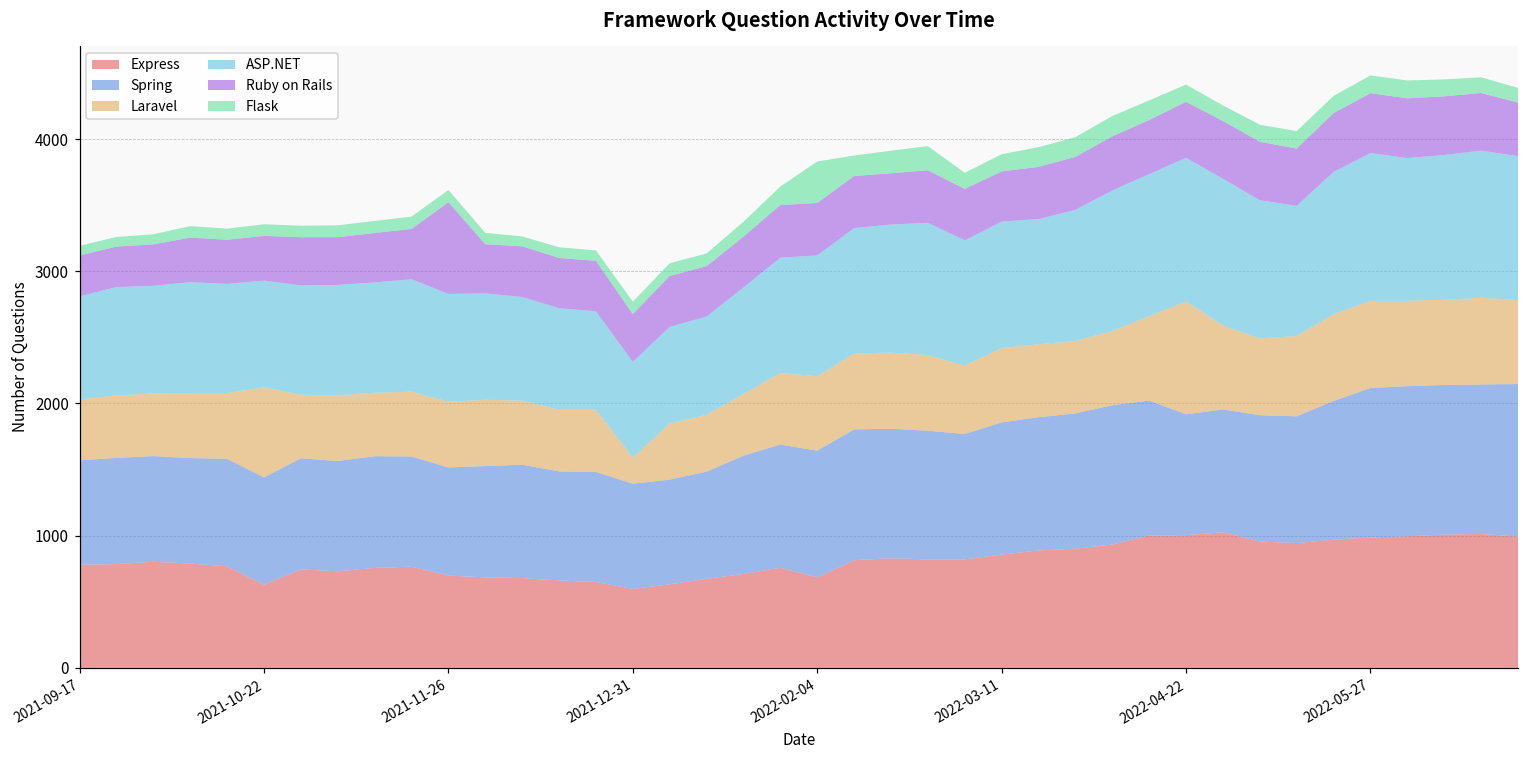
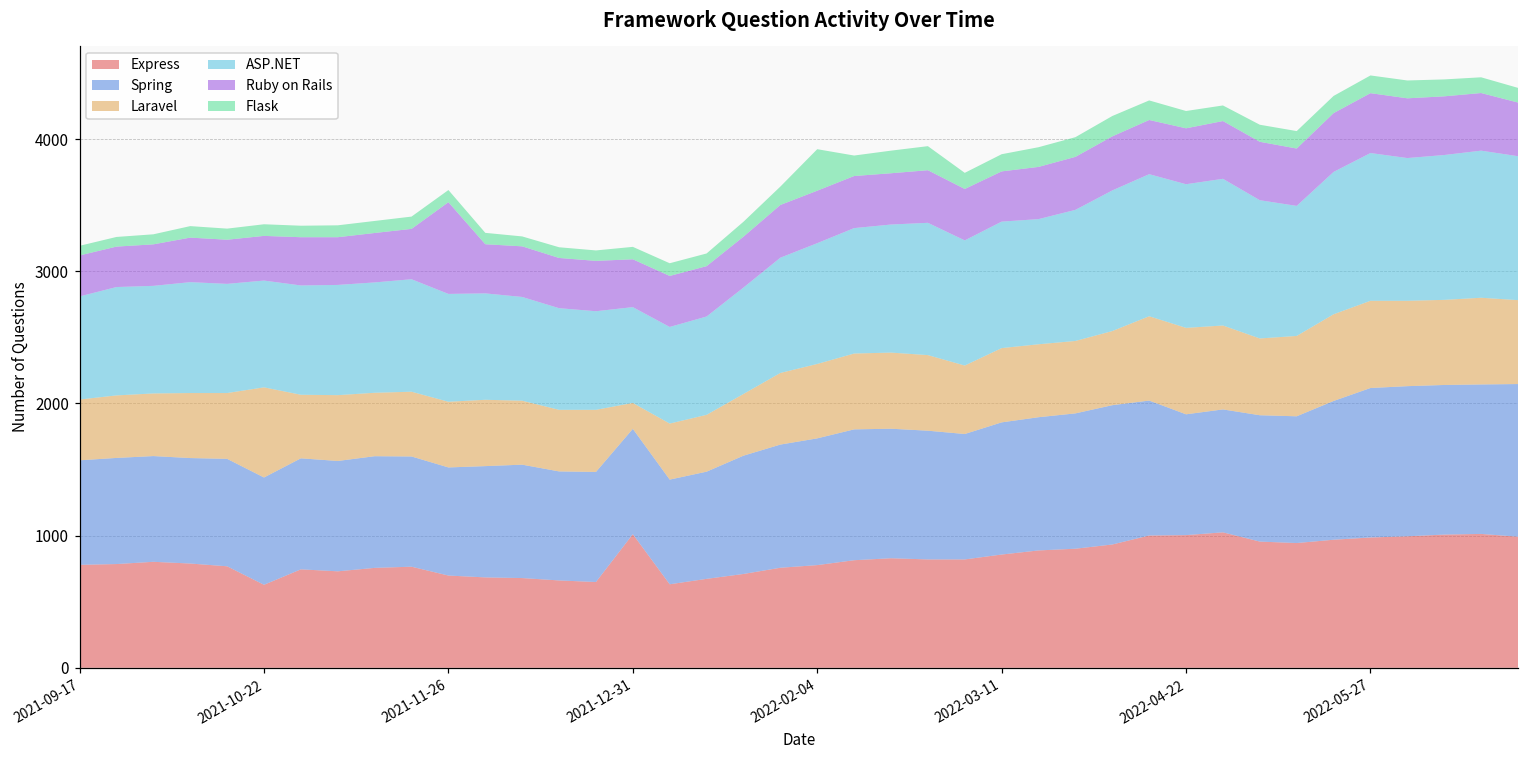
  {
    "Express": {
      "2021-09-17": 780,
      "2021-10-22": 630,
      "2021-11-26": 700,
-     "2021-12-31": 600,
-     "2022-02-04": 680,
+     "2021-12-31": 1010,
+     "2022-02-04": 780,
      "2022-03-11": 860,
      "2022-04-22": 1000,
      "2022-05-27": 990
    },
    "Laravel": {
      "2021-09-17": 460,
      "2021-10-22": 680,
      "2021-11-26": 500,
      "2021-12-31": 200,
      "2022-02-04": 560,
      "2022-03-11": 560,
-     "2022-04-22": 850,
+     "2022-04-22": 650,
      "2022-05-27": 660
    },
    "Ruby on Rails": {
      "2021-09-17": 310,
      "2021-10-22": 340,
      "2021-11-26": 690,
      "2021-12-31": 360,
      "2022-02-04": 400,
      "2022-03-11": 380,
      "2022-04-22": 420,
      "2022-05-27": 450
    },
    "Flask": {
      "2021-09-17": 70,
      "2021-10-22": 90,
      "2021-11-26": 90,
      "2021-12-31": 90,
      "2022-02-04": 310,
      "2022-03-11": 130,
      "2022-04-22": 130,
      "2022-05-27": 130
    }
  }
